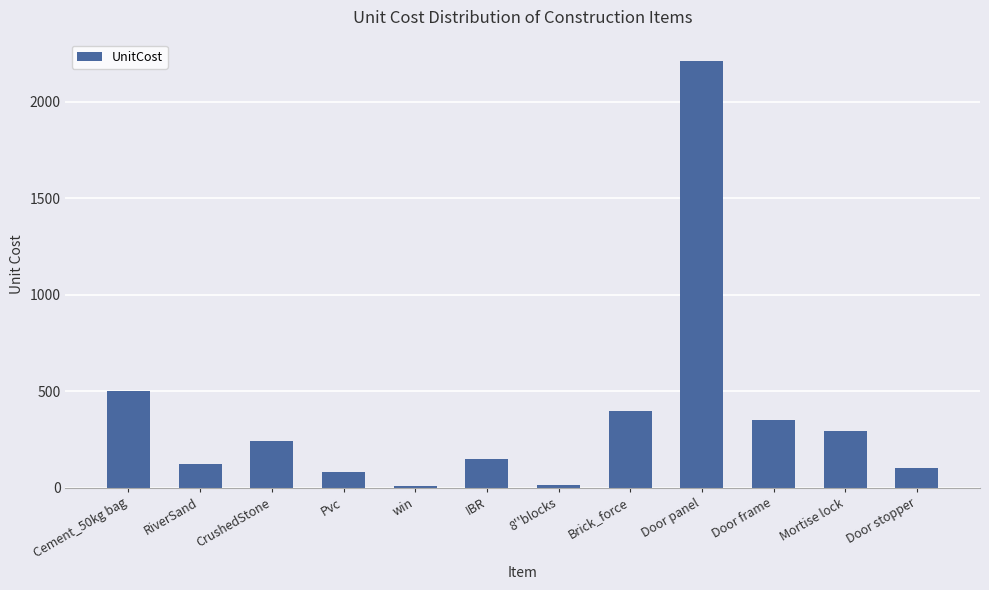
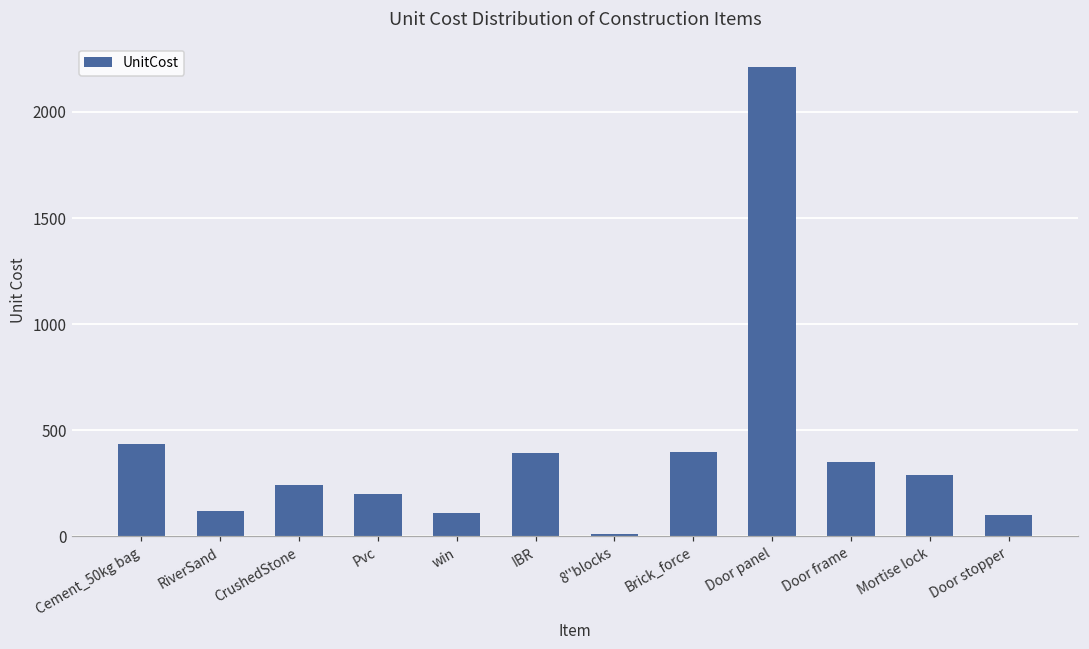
  {
-   "Cement_50kg bag": 500,
+   "Cement_50kg bag": 430,
    "RiverSand": 120,
    "CrushedStone": 240,
-   "Pvc": 80,
-   "win": 10,
-   "IBR": 150,
+   "Pvc": 200,
+   "win": 110,
+   "IBR": 390,
    "Brick_force": 400,
    "Door panel": 2210,
    "Door frame": 350,
    "Mortise lock": 290,
    "Door stopper": 100
  }
